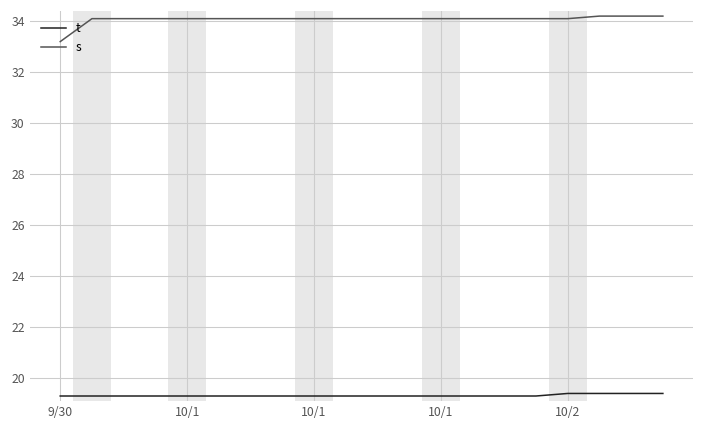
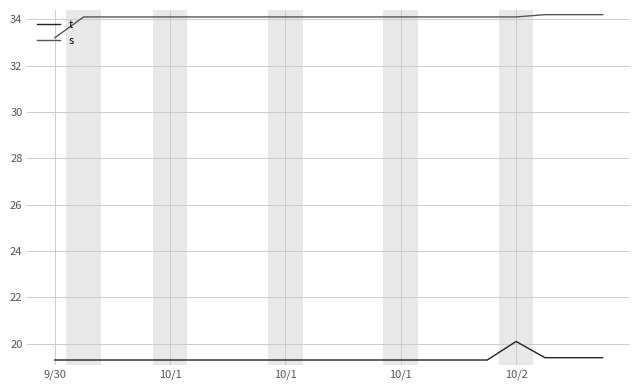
  {
    "t": {
      "9/30": 19.3,
-     "10/2": 19.4
+     "10/2": 20.1
    },
    "s": {
      "9/30": 33.2,
      "10/2": 34.1
    }
  }
